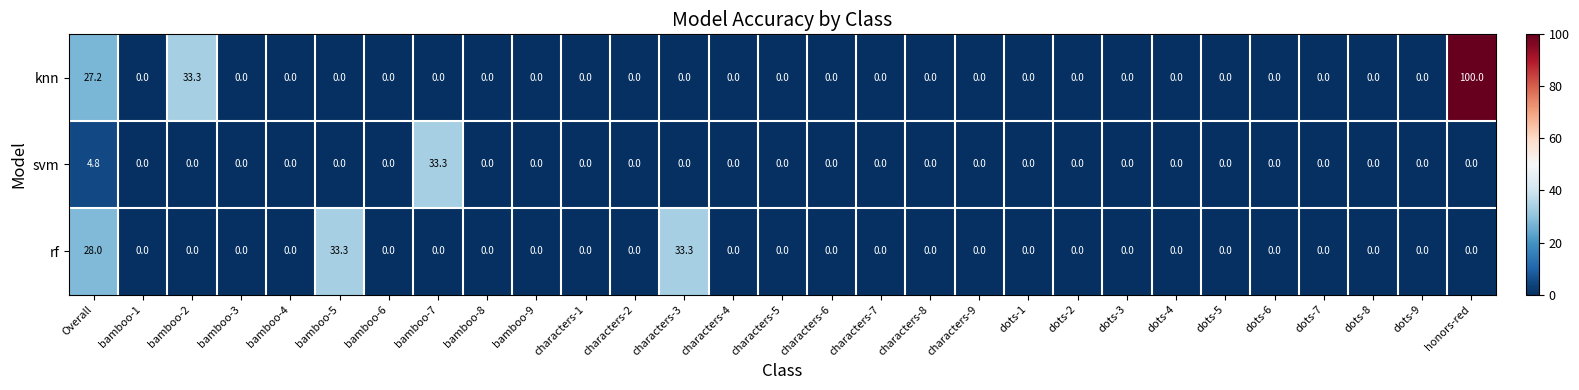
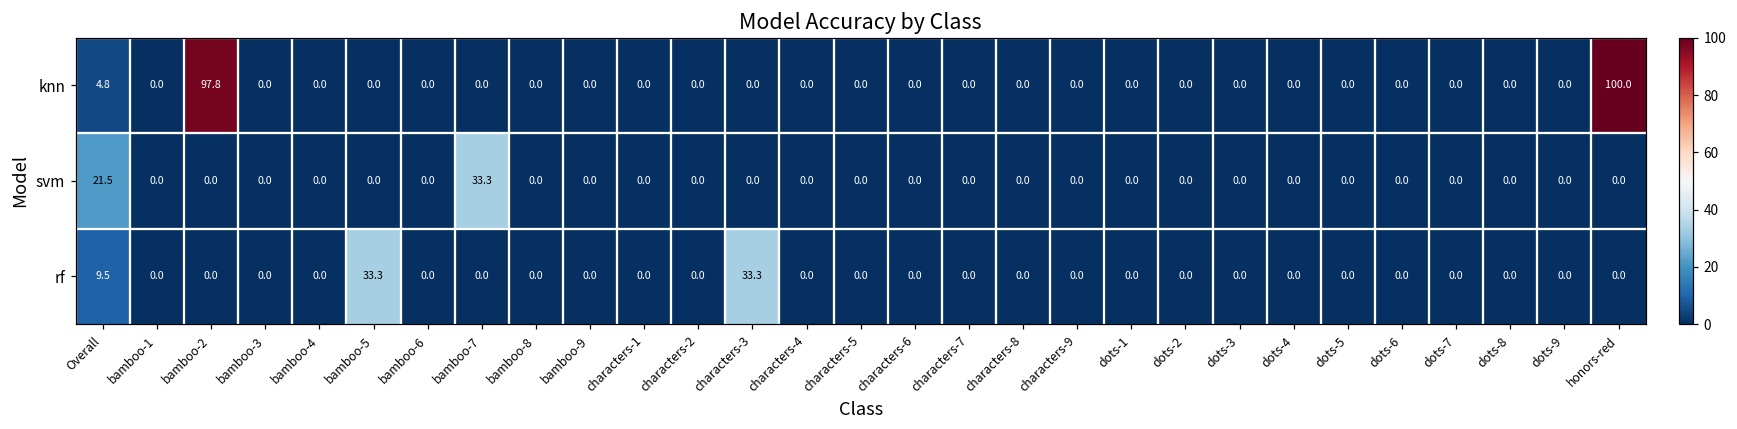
  {
    "knn": {
-     "Overall": 27.2,
+     "Overall": 4.8,
      "bamboo-1": 0.0,
-     "bamboo-2": 33.3,
+     "bamboo-2": 97.8,
      "bamboo-3": 0.0,
      "bamboo-4": 0.0,
      "bamboo-5": 0.0,
      "bamboo-6": 0.0,
      "bamboo-7": 0.0,
      "bamboo-8": 0.0,
      "bamboo-9": 0.0,
      "characters-1": 0.0,
      "characters-2": 0.0,
      "characters-3": 0.0,
      "characters-4": 0.0,
      "characters-5": 0.0,
      "characters-6": 0.0,
      "characters-7": 0.0,
      "characters-8": 0.0,
      "characters-9": 0.0,
      "dots-1": 0.0,
      "dots-2": 0.0,
      "dots-3": 0.0,
      "dots-4": 0.0,
      "dots-5": 0.0,
      "dots-6": 0.0,
      "dots-7": 0.0,
      "dots-8": 0.0,
      "dots-9": 0.0,
      "honors-red": 100.0
    },
    "svm": {
-     "Overall": 4.8,
+     "Overall": 21.5,
      "bamboo-1": 0.0,
      "bamboo-2": 0.0,
      "bamboo-3": 0.0,
      "bamboo-4": 0.0,
      "bamboo-5": 0.0,
      "bamboo-6": 0.0,
      "bamboo-7": 33.3,
      "bamboo-8": 0.0,
      "bamboo-9": 0.0,
      "characters-1": 0.0,
      "characters-2": 0.0,
      "characters-3": 0.0,
      "characters-4": 0.0,
      "characters-5": 0.0,
      "characters-6": 0.0,
      "characters-7": 0.0,
      "characters-8": 0.0,
      "characters-9": 0.0,
      "dots-1": 0.0,
      "dots-2": 0.0,
      "dots-3": 0.0,
      "dots-4": 0.0,
      "dots-5": 0.0,
      "dots-6": 0.0,
      "dots-7": 0.0,
      "dots-8": 0.0,
      "dots-9": 0.0,
      "honors-red": 0.0
    },
    "rf": {
-     "Overall": 28.0,
+     "Overall": 9.5,
      "bamboo-1": 0.0,
      "bamboo-2": 0.0,
      "bamboo-3": 0.0,
      "bamboo-4": 0.0,
      "bamboo-5": 33.3,
      "bamboo-6": 0.0,
      "bamboo-7": 0.0,
      "bamboo-8": 0.0,
      "bamboo-9": 0.0,
      "characters-1": 0.0,
      "characters-2": 0.0,
      "characters-3": 33.3,
      "characters-4": 0.0,
      "characters-5": 0.0,
      "characters-6": 0.0,
      "characters-7": 0.0,
      "characters-8": 0.0,
      "characters-9": 0.0,
      "dots-1": 0.0,
      "dots-2": 0.0,
      "dots-3": 0.0,
      "dots-4": 0.0,
      "dots-5": 0.0,
      "dots-6": 0.0,
      "dots-7": 0.0,
      "dots-8": 0.0,
      "dots-9": 0.0,
      "honors-red": 0.0
    }
  }
